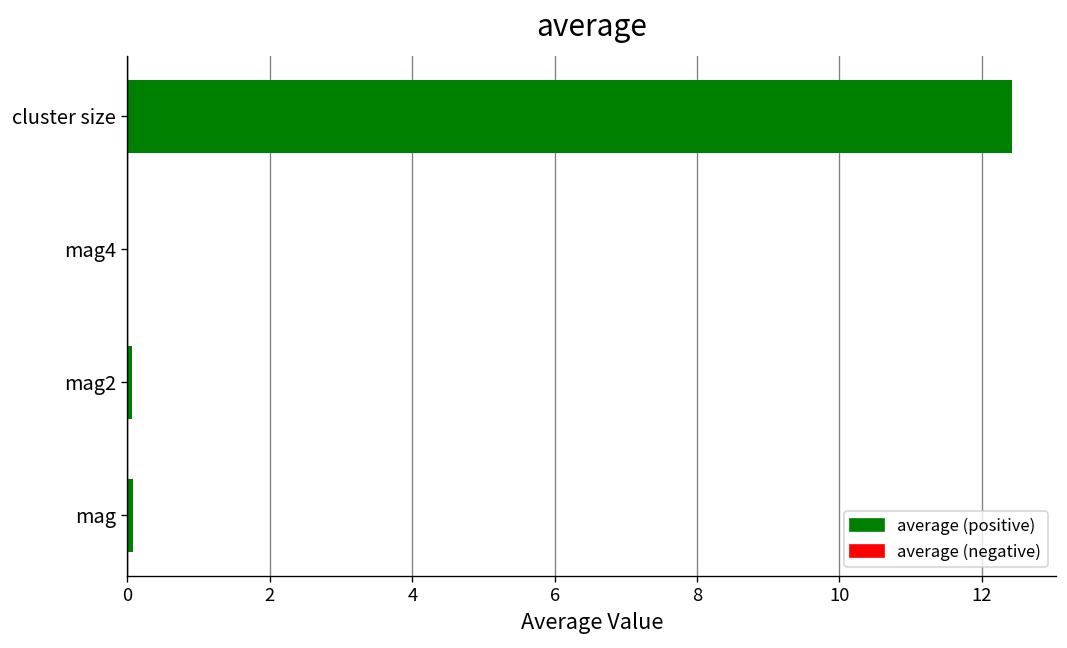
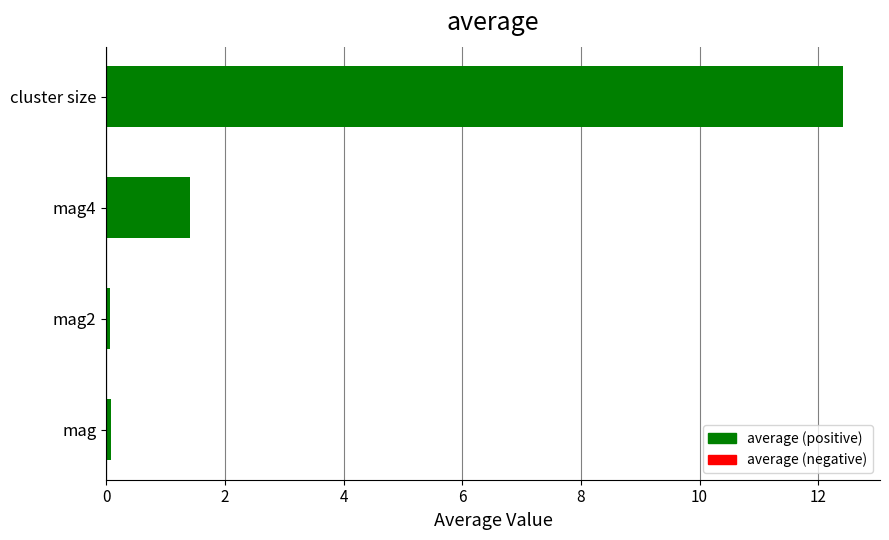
  {
    "cluster size": 12.4,
-   "mag4": 0.0,
+   "mag4": 1.4,
    "mag2": 0.1,
    "mag": 0.1
  }
